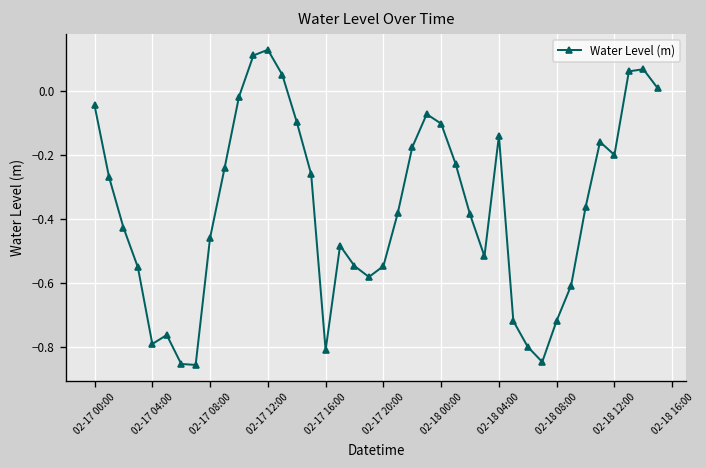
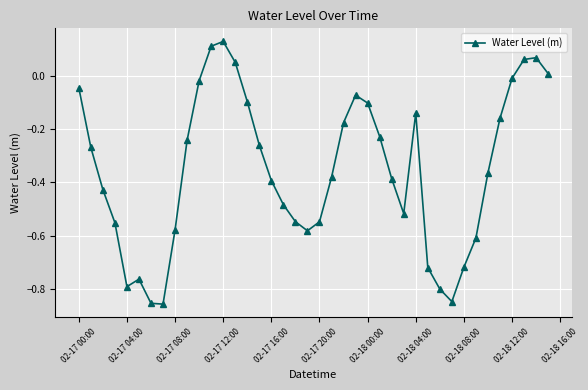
  {
    "02-17 00:00": -0.04,
    "02-17 04:00": -0.79,
-   "02-17 08:00": -0.46,
+   "02-17 08:00": -0.58,
    "02-17 12:00": 0.13,
-   "02-17 16:00": -0.81,
+   "02-17 16:00": -0.39,
    "02-17 20:00": -0.55,
    "02-18 00:00": -0.10,
    "02-18 04:00": -0.14,
    "02-18 08:00": -0.72,
-   "02-18 12:00": -0.20
+   "02-18 12:00": -0.01
  }
